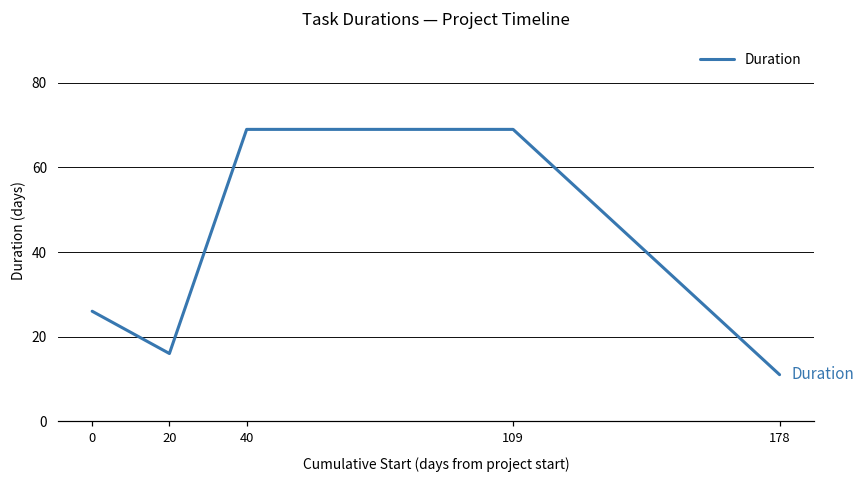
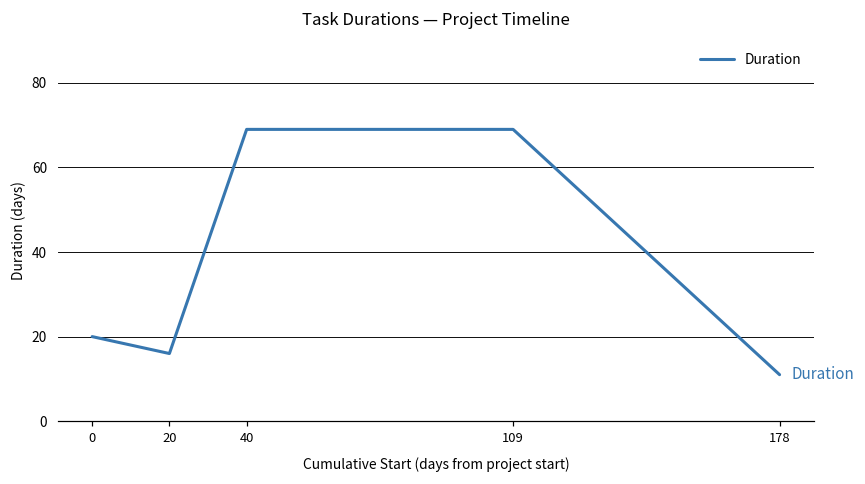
  {
-   "0": 26,
+   "0": 20,
    "20": 16,
    "40": 69,
    "109": 69,
    "178": 11
  }
